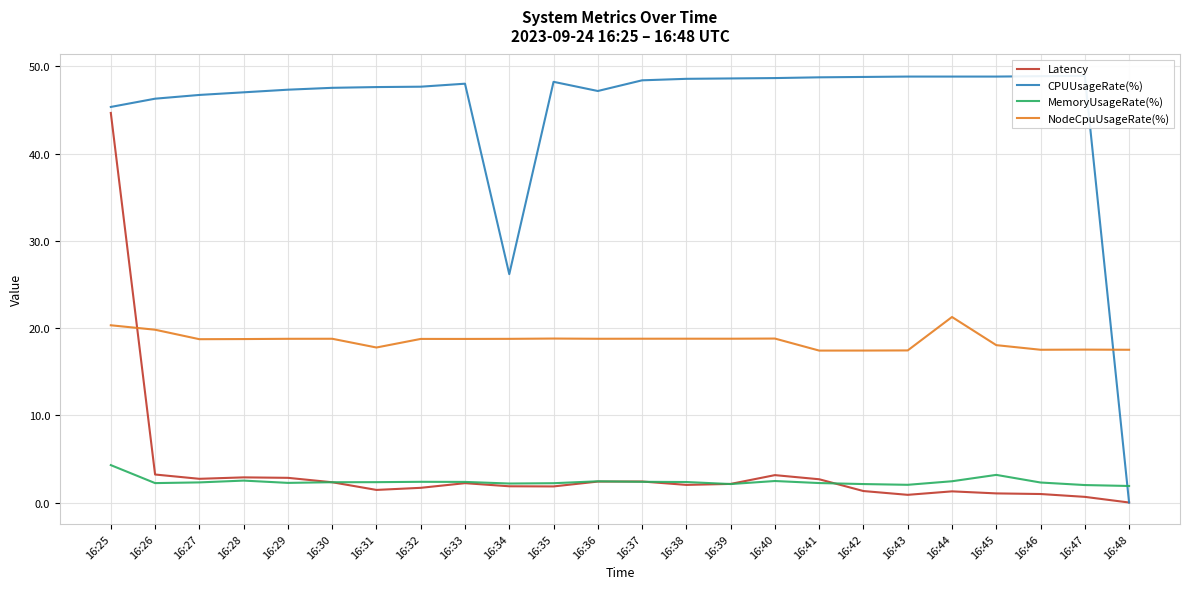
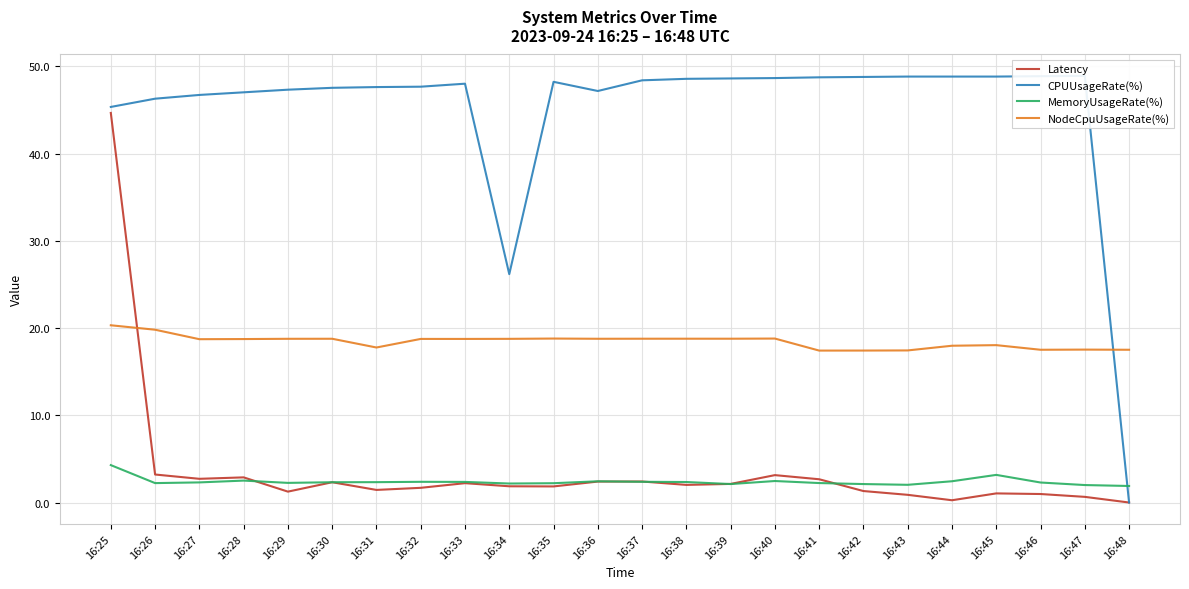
  {
    "Latency": {
      "16:25": 45,
      "16:26": 3,
      "16:27": 3,
      "16:28": 3,
-     "16:29": 3,
+     "16:29": 1,
      "16:31": 1,
      "16:32": 2,
      "16:34": 2,
      "16:35": 2,
      "16:38": 2,
      "16:40": 3,
      "16:41": 3,
      "16:42": 1,
      "16:43": 1,
-     "16:44": 1,
+     "16:44": 0,
      "16:45": 1,
      "16:46": 1,
      "16:47": 1
    },
    "CPUUsageRate(%)": {
      "16:25": 45,
      "16:26": 46,
      "16:27": 47,
      "16:28": 47,
      "16:29": 47,
      "16:30": 48,
      "16:31": 48,
      "16:32": 48,
      "16:33": 48,
      "16:34": 26,
      "16:35": 48,
      "16:36": 47,
      "16:37": 48,
      "16:38": 49,
      "16:39": 49,
      "16:40": 49,
      "16:41": 49,
      "16:42": 49,
      "16:43": 49,
      "16:44": 49,
      "16:45": 49
    },
    "MemoryUsageRate(%)": {
      "16:25": 4,
      "16:26": 2,
      "16:27": 2,
      "16:28": 3,
      "16:29": 2,
      "16:31": 2,
      "16:32": 2,
      "16:34": 2,
      "16:35": 2,
      "16:38": 2,
      "16:40": 2,
      "16:41": 2,
      "16:42": 2,
      "16:43": 2,
      "16:44": 2,
      "16:45": 3,
      "16:46": 2,
      "16:47": 2,
      "16:48": 2
    },
    "NodeCpuUsageRate(%)": {
      "16:25": 20,
      "16:26": 20,
      "16:27": 19,
      "16:28": 19,
      "16:29": 19,
      "16:30": 19,
      "16:31": 18,
      "16:32": 19,
      "16:33": 19,
      "16:34": 19,
      "16:35": 19,
      "16:36": 19,
      "16:37": 19,
      "16:38": 19,
      "16:39": 19,
      "16:40": 19,
      "16:41": 17,
      "16:42": 17,
      "16:43": 17,
-     "16:44": 21,
+     "16:44": 18,
      "16:45": 18,
      "16:46": 18,
      "16:47": 18,
      "16:48": 18
    }
  }
